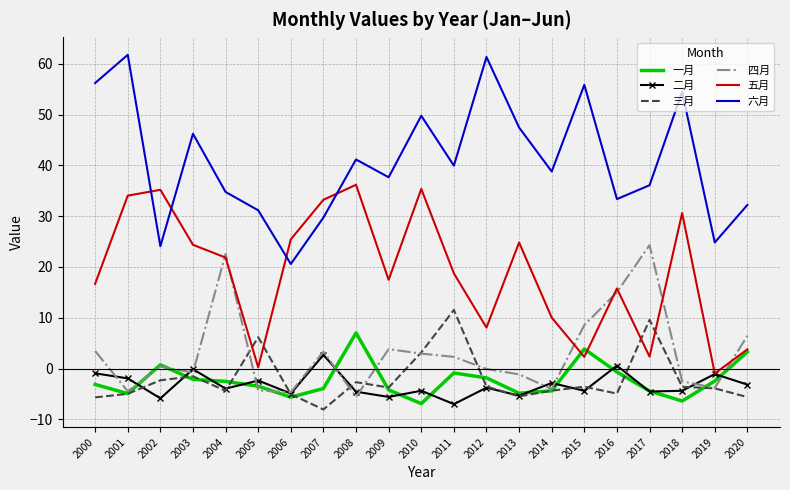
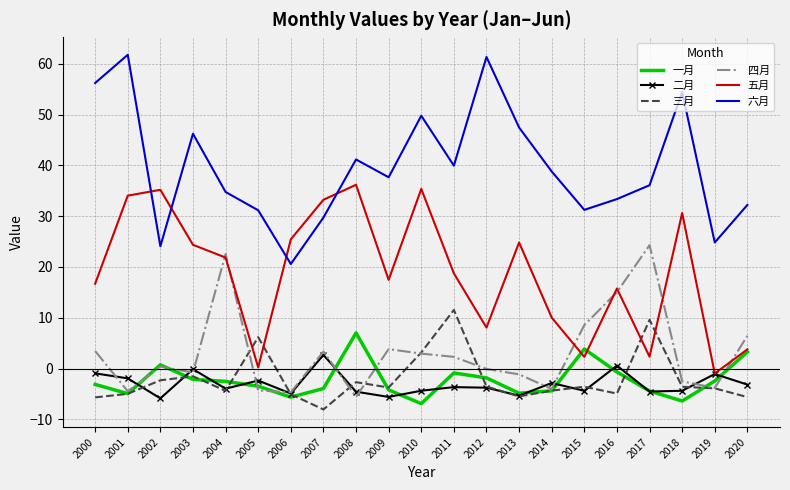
  {
    "一月": {
      "2000": -3,
      "2003": -2,
      "2004": -3,
      "2005": -3,
      "2006": -6,
      "2007": -4,
      "2008": 7,
      "2010": -7,
      "2011": -1,
      "2012": -2,
      "2015": 4,
      "2016": -1,
      "2018": -6,
      "2019": -2
    },
    "二月": {
      "2000": -1,
      "2001": -2,
      "2002": -6,
      "2003": 0,
      "2005": -2,
      "2007": 3,
      "2008": -5,
      "2009": -6,
      "2010": -4,
-     "2011": -7,
+     "2011": -4,
      "2014": -3,
      "2015": -4,
      "2016": 1,
      "2018": -4,
      "2020": -3
    },
    "三月": {
      "2000": -6,
      "2002": -2,
      "2003": -2,
      "2005": 6,
      "2007": -8,
      "2008": -3,
      "2011": 12,
      "2015": -4,
      "2016": -5,
      "2017": 10,
      "2018": -4,
      "2020": -6
    },
    "四月": {
      "2000": 3,
      "2003": -1,
      "2004": 23,
      "2005": -4,
      "2007": 3,
      "2008": -6,
      "2009": 4,
      "2011": 2,
      "2012": 0,
      "2013": -1,
      "2015": 9,
      "2016": 15,
      "2017": 24,
      "2018": -3,
      "2020": 6
    },
    "五月": {
      "2000": 17,
      "2001": 34,
      "2002": 35,
      "2003": 24,
      "2004": 22,
      "2005": 0,
      "2006": 25,
      "2007": 33,
      "2008": 36,
      "2009": 17,
      "2010": 35,
      "2011": 19,
      "2012": 8,
      "2013": 25,
      "2014": 10,
      "2015": 2,
      "2016": 16,
      "2017": 2,
      "2018": 31
    },
    "六月": {
      "2000": 56,
      "2001": 62,
      "2002": 24,
      "2003": 46,
      "2004": 35,
      "2005": 31,
      "2006": 21,
      "2007": 30,
      "2008": 41,
      "2009": 38,
      "2010": 50,
      "2011": 40,
      "2012": 61,
      "2013": 47,
      "2014": 39,
-     "2015": 56,
+     "2015": 31,
      "2016": 33,
      "2017": 36,
      "2019": 25,
      "2020": 32
    }
  }
